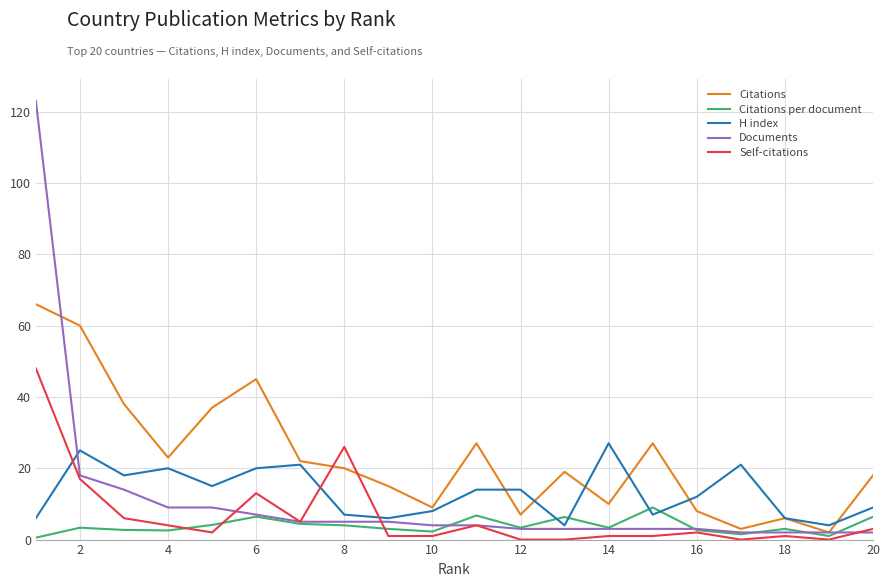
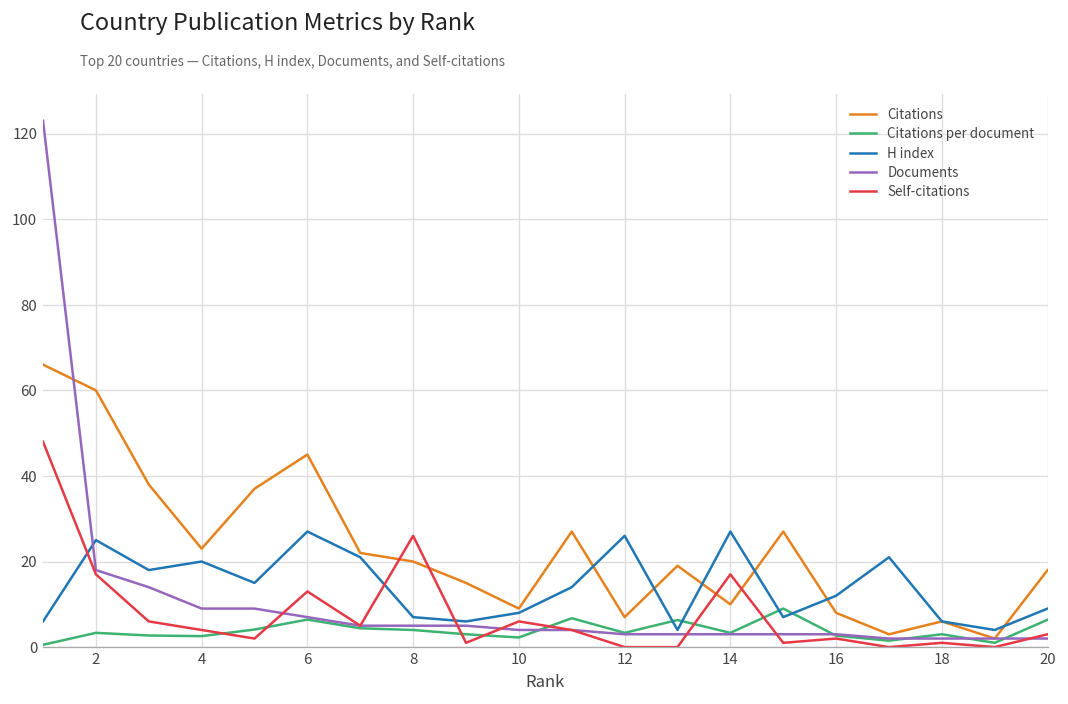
  {
    "Citations": {
      "2": 60,
      "4": 23,
      "6": 45,
      "8": 20,
      "10": 9,
      "12": 7,
      "14": 10,
      "16": 8,
      "20": 18
    },
    "Citations per document": {
      "2": 3,
      "4": 3,
      "8": 4,
      "10": 2,
      "18": 3,
      "20": 6
    },
    "H index": {
      "2": 25,
      "4": 20,
-     "6": 20,
+     "6": 27,
      "8": 7,
      "10": 8,
-     "12": 14,
+     "12": 26,
      "14": 27,
      "16": 12,
      "20": 9
    },
    "Documents": {
      "2": 18,
      "4": 9,
      "8": 5,
      "10": 4,
      "18": 2,
      "20": 2
    },
    "Self-citations": {
      "2": 17,
      "4": 4,
      "6": 13,
      "8": 26,
-     "10": 1,
+     "10": 6,
      "12": 0,
-     "14": 1,
+     "14": 17,
      "18": 1,
      "20": 3
    }
  }
